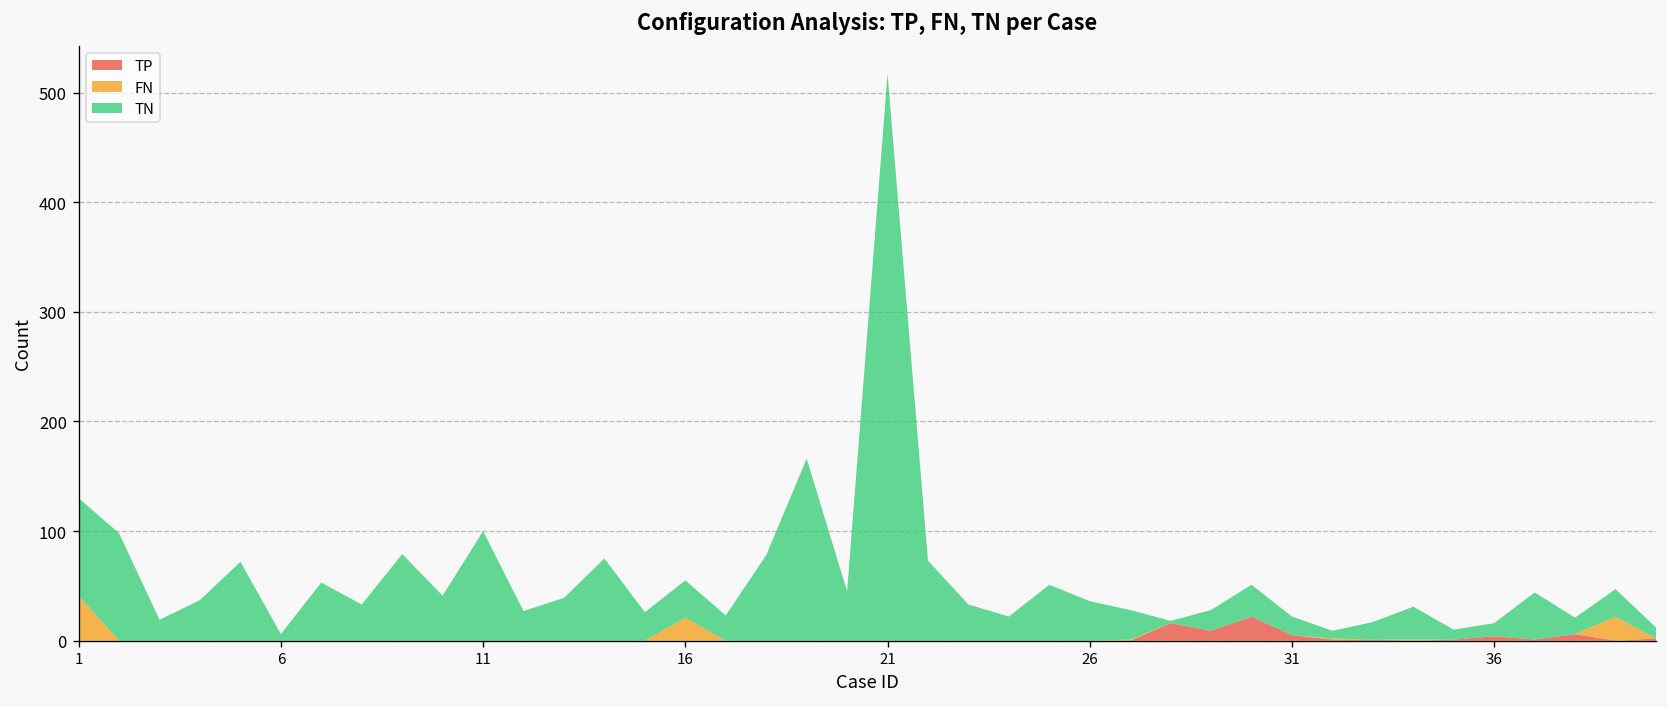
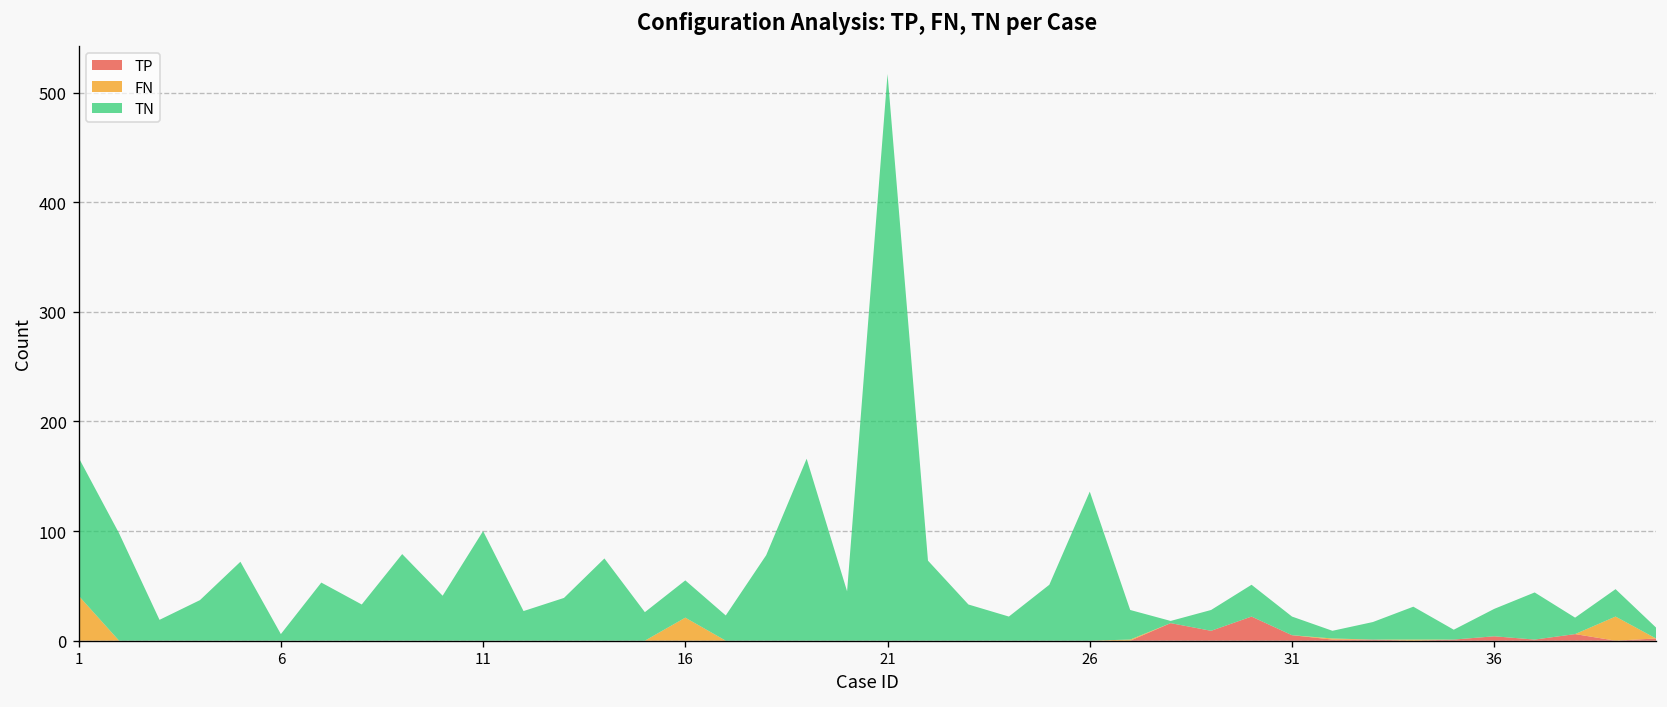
  {
    "TP": {
      "1": 0,
      "16": 0
    },
    "TN": {
-     "1": 90,
+     "1": 130,
      "6": 10,
      "11": 100,
      "16": 30,
      "21": 520,
-     "26": 40,
+     "26": 140,
      "31": 20,
-     "36": 10
+     "36": 30
    }
  }
